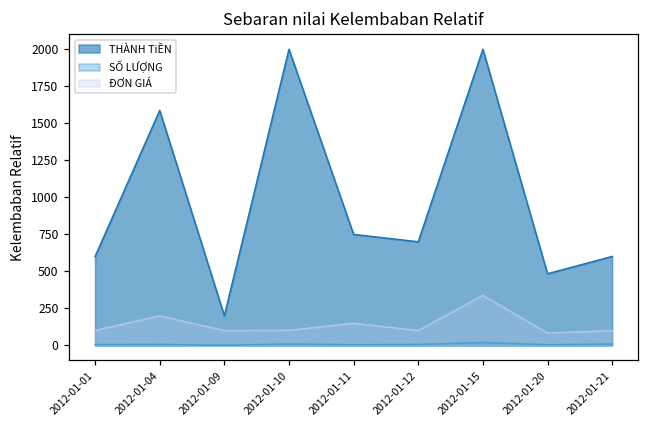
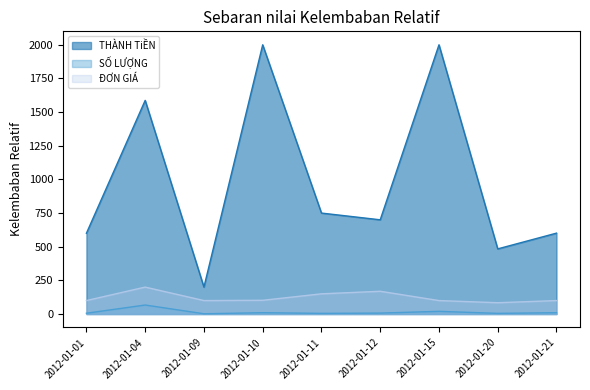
  {
    "THÀNH TiỀN": {
      "2012-01-01": 600,
      "2012-01-04": 1590,
      "2012-01-09": 200,
      "2012-01-10": 2000,
      "2012-01-11": 750,
      "2012-01-12": 700,
      "2012-01-15": 2000,
      "2012-01-20": 480,
      "2012-01-21": 600
    },
    "SỐ LƯỢNG": {
      "2012-01-01": 10,
-     "2012-01-04": 10,
+     "2012-01-04": 70,
      "2012-01-09": 0,
      "2012-01-10": 10,
      "2012-01-11": 10,
      "2012-01-12": 10,
      "2012-01-15": 20,
      "2012-01-20": 10,
      "2012-01-21": 10
    },
    "ĐƠN GIÁ": {
      "2012-01-01": 100,
      "2012-01-04": 200,
      "2012-01-09": 100,
      "2012-01-10": 100,
      "2012-01-11": 150,
-     "2012-01-12": 100,
-     "2012-01-15": 340,
+     "2012-01-12": 170,
+     "2012-01-15": 100,
      "2012-01-20": 80,
      "2012-01-21": 100
    }
  }
